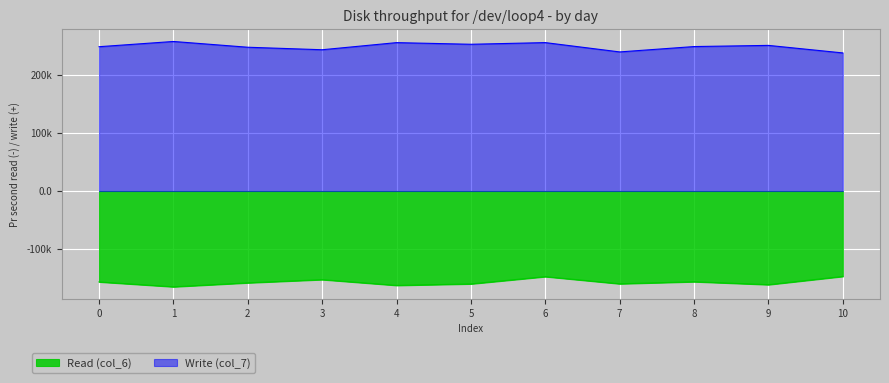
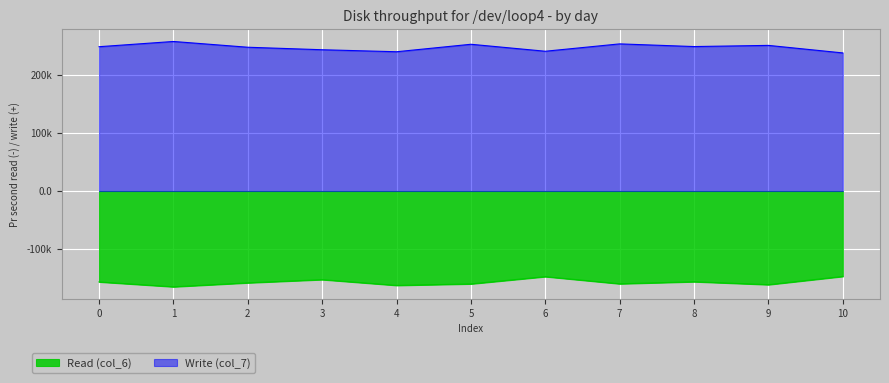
  {
    "Write (col_7)": {
      "0": 250000,
      "1": 260000,
      "2": 250000,
      "3": 240000,
-     "4": 260000,
+     "4": 240000,
      "5": 250000,
-     "6": 260000,
-     "7": 240000,
+     "6": 240000,
+     "7": 250000,
      "8": 250000,
      "9": 250000,
      "10": 240000
    }
  }
